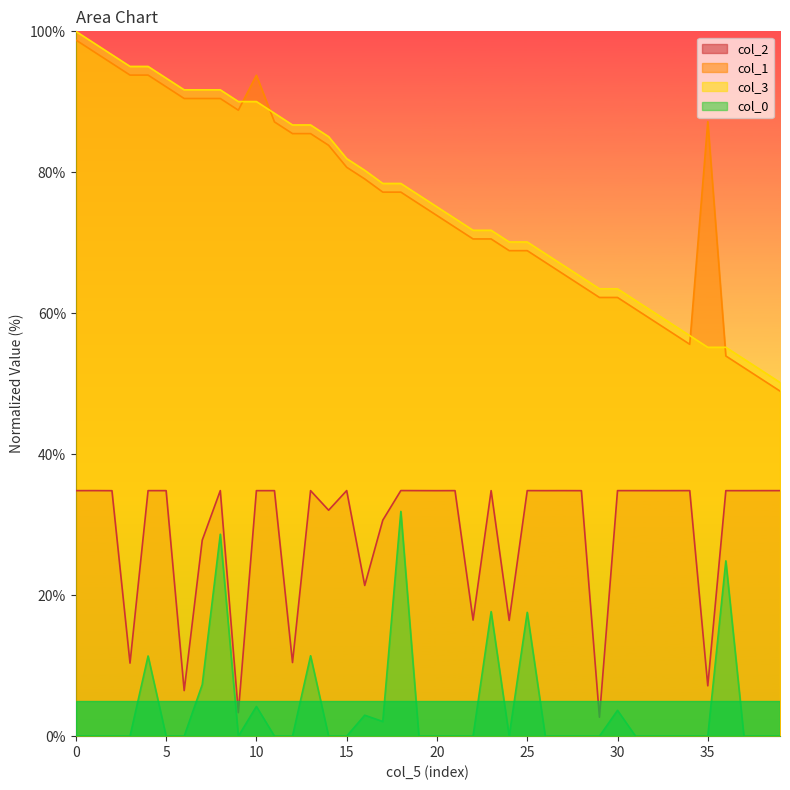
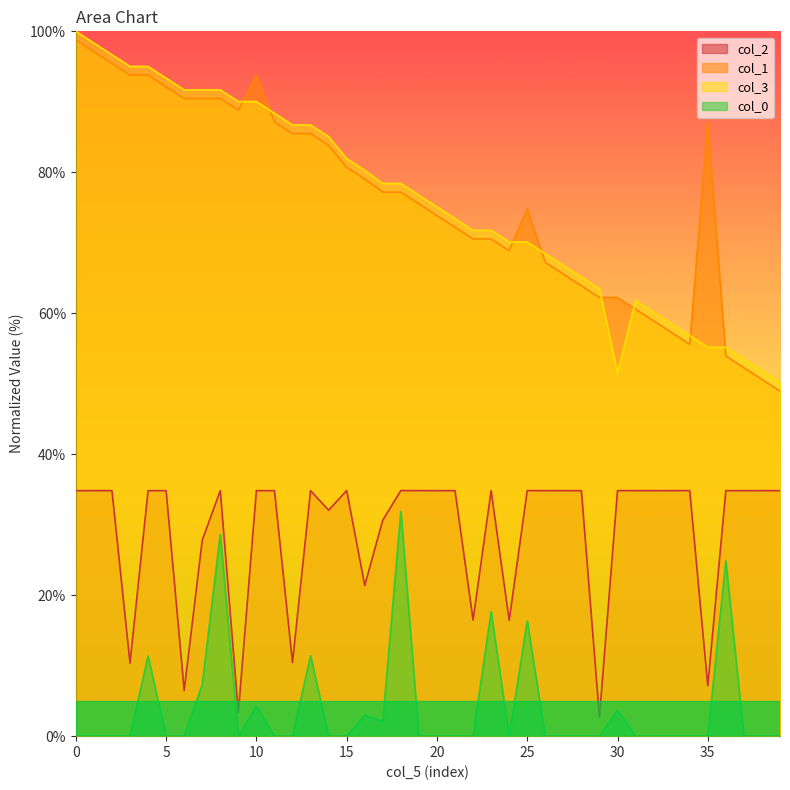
  {
    "col_2": {
      "0": "35%",
      "5": "35%",
      "10": "35%",
      "15": "35%",
      "20": "35%",
      "25": "35%",
      "30": "35%",
      "35": "7%"
    },
    "col_1": {
      "0": "99%",
      "5": "92%",
      "10": "94%",
      "15": "81%",
      "20": "74%",
-     "25": "69%",
+     "25": "75%",
      "30": "62%",
      "35": "87%"
    },
    "col_3": {
      "0": "100%",
      "5": "93%",
      "10": "90%",
      "15": "82%",
      "20": "75%",
      "25": "70%",
-     "30": "63%",
+     "30": "51%",
      "35": "55%"
    },
    "col_0": {
-     "25": "18%"
+     "25": "16%"
    }
  }
